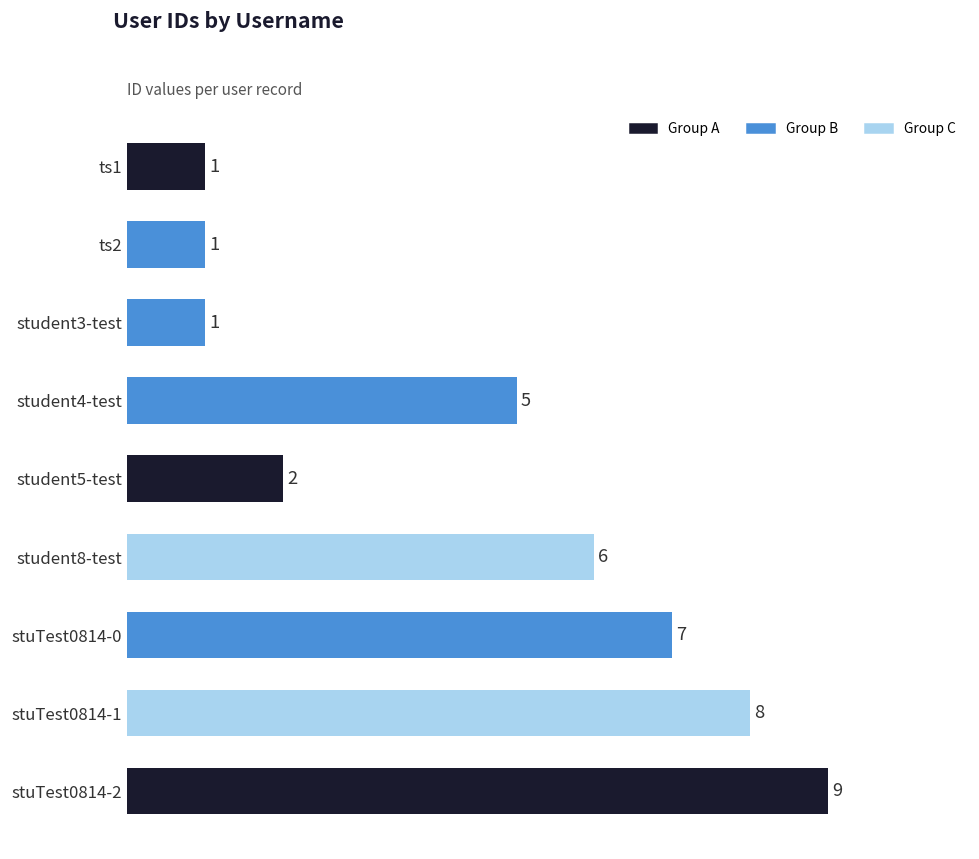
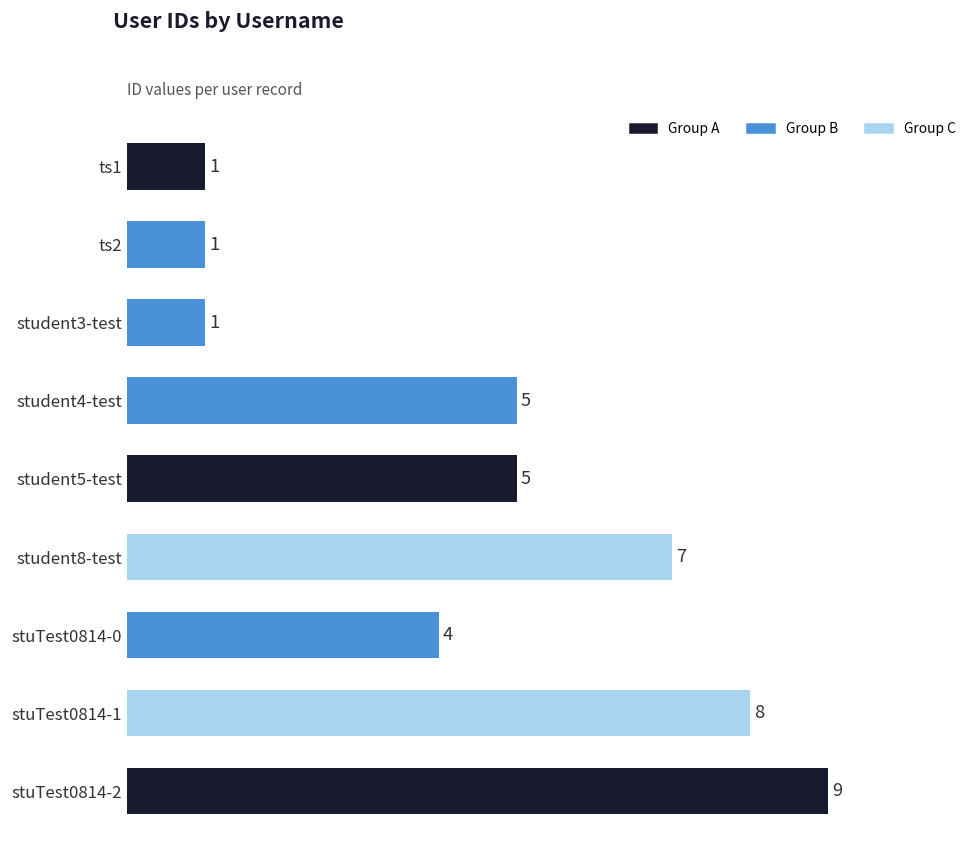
  {
    "ts1": 1,
    "ts2": 1,
    "student3-test": 1,
    "student4-test": 5,
-   "student5-test": 2,
-   "student8-test": 6,
-   "stuTest0814-0": 7,
+   "student5-test": 5,
+   "student8-test": 7,
+   "stuTest0814-0": 4,
    "stuTest0814-1": 8,
    "stuTest0814-2": 9
  }
